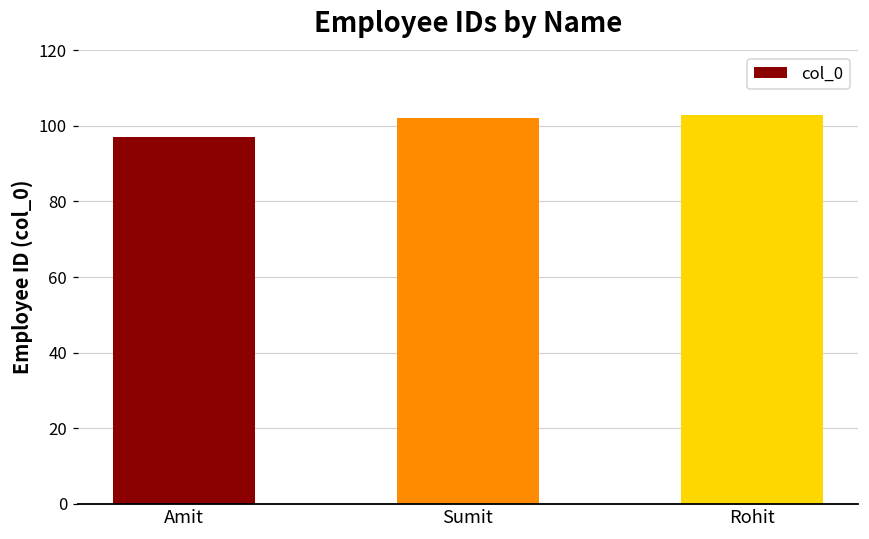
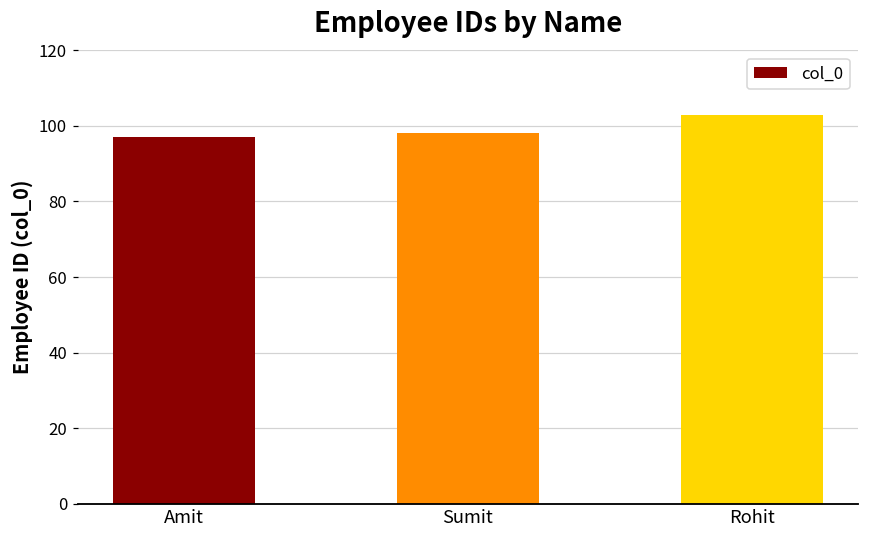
  {
    "Amit": 97,
-   "Sumit": 102,
+   "Sumit": 98,
    "Rohit": 103
  }
